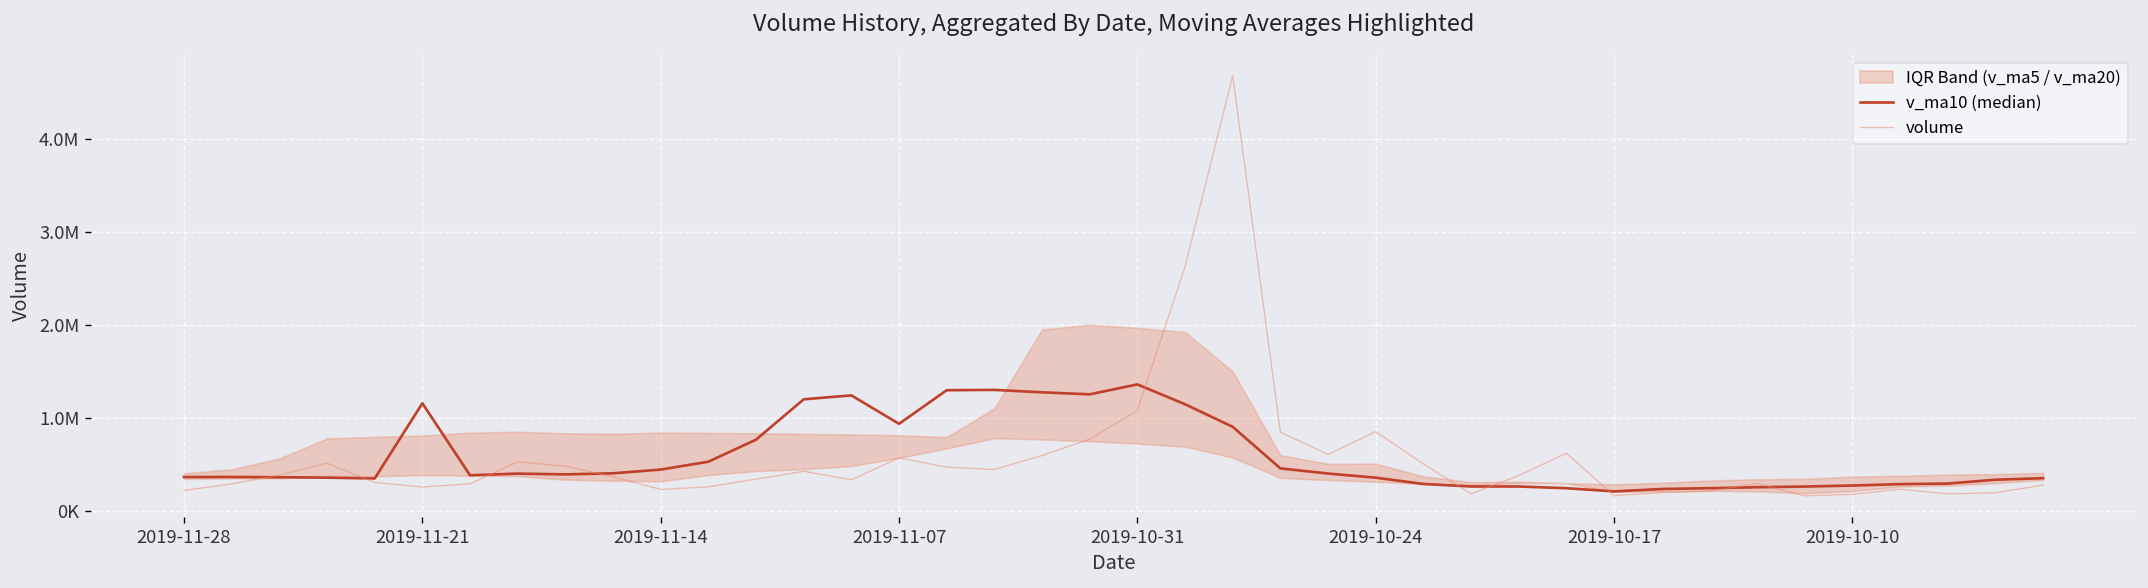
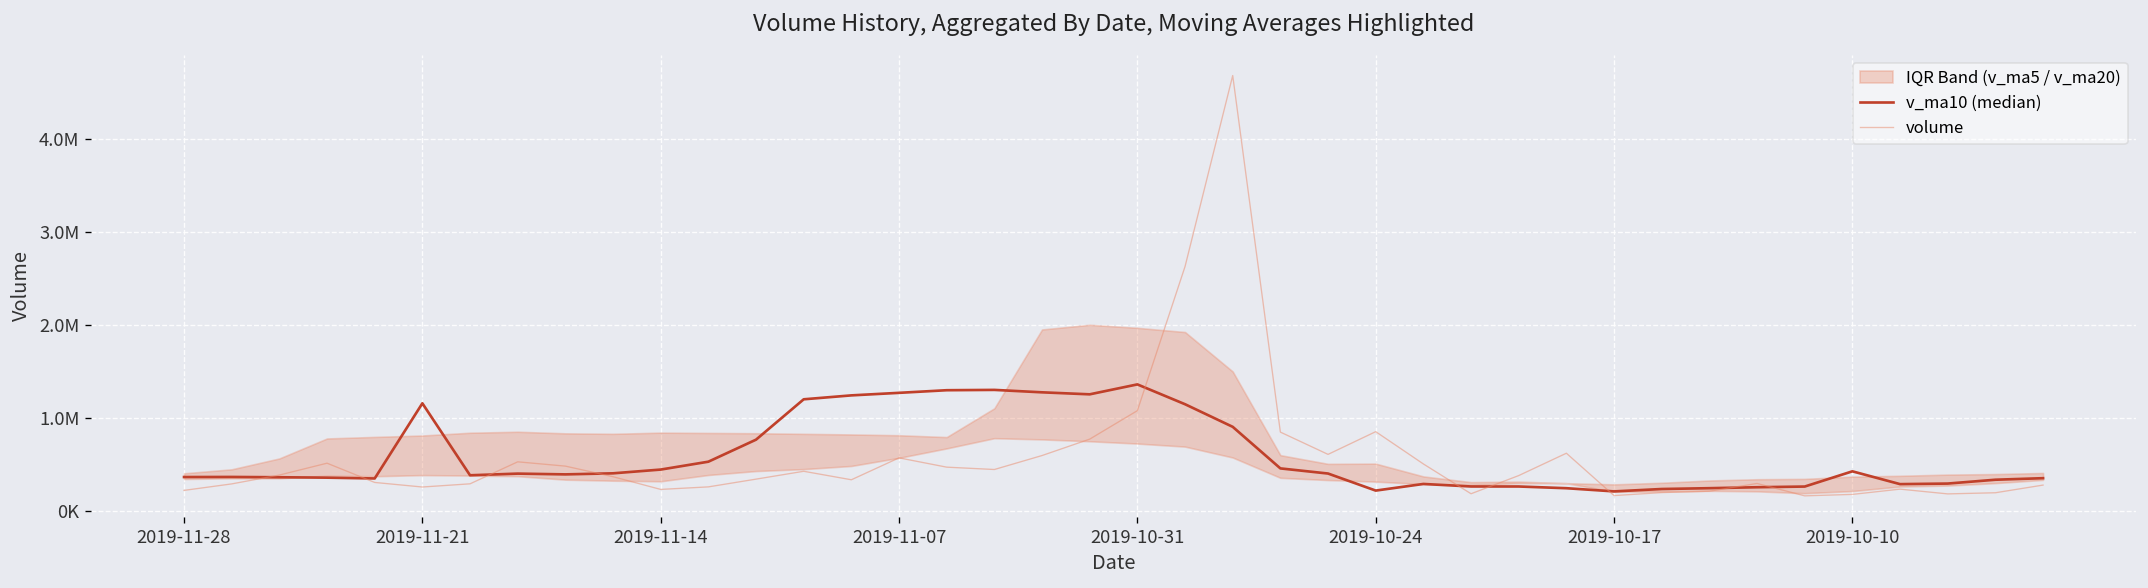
  {
    "v_ma10 (median)": {
      "2019-11-28": 400000,
      "2019-11-21": 1200000,
      "2019-11-14": 400000,
-     "2019-11-07": 900000,
+     "2019-11-07": 1300000,
      "2019-10-31": 1400000,
-     "2019-10-24": 400000,
+     "2019-10-24": 200000,
      "2019-10-17": 200000,
-     "2019-10-10": 300000
+     "2019-10-10": 400000
    }
  }
